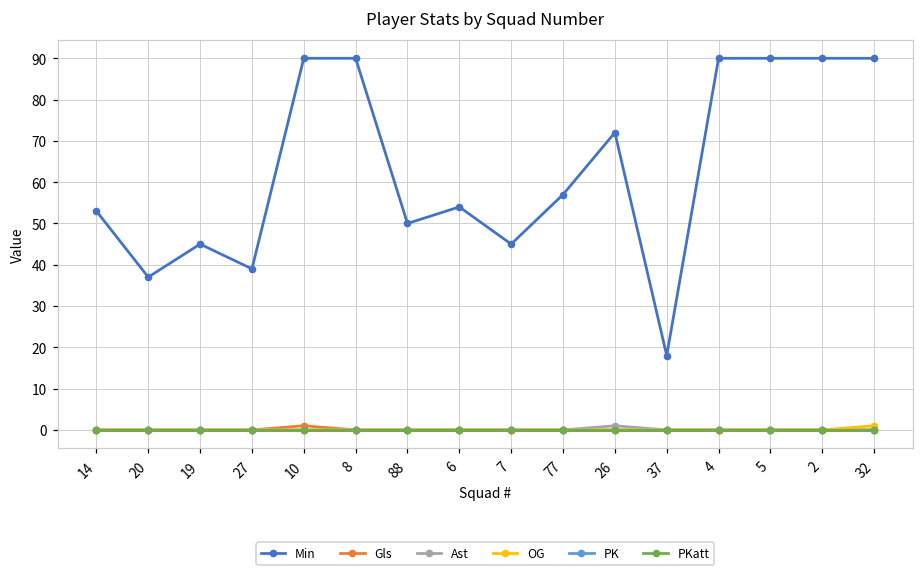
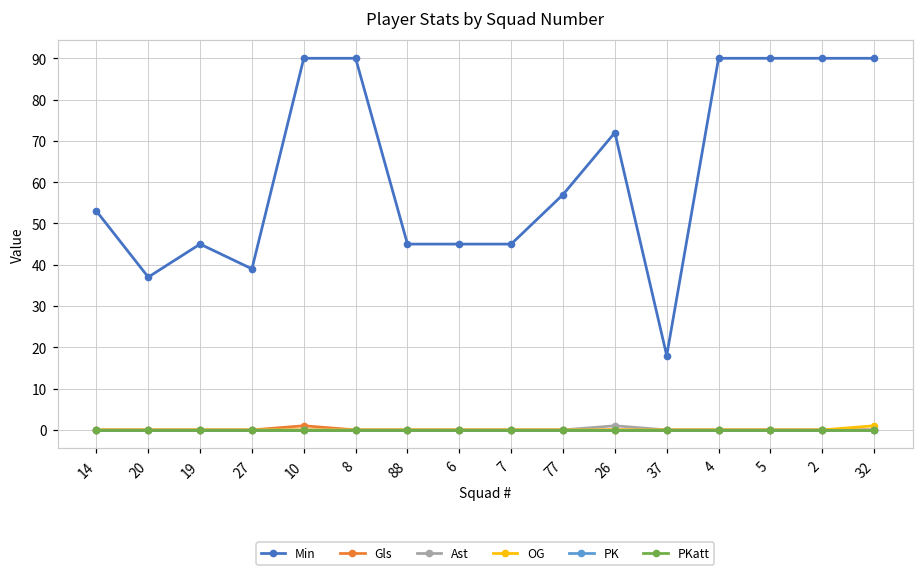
  {
    "Min": {
      "14": 53,
      "20": 37,
      "19": 45,
      "27": 39,
      "10": 90,
      "8": 90,
-     "88": 50,
-     "6": 54,
+     "88": 45,
+     "6": 45,
      "7": 45,
      "77": 57,
      "26": 72,
      "37": 18,
      "4": 90,
      "5": 90,
      "2": 90,
      "32": 90
    },
    "Gls": {
      "10": 1
    },
    "Ast": {
      "26": 1
    },
    "OG": {
      "32": 1
    }
  }
